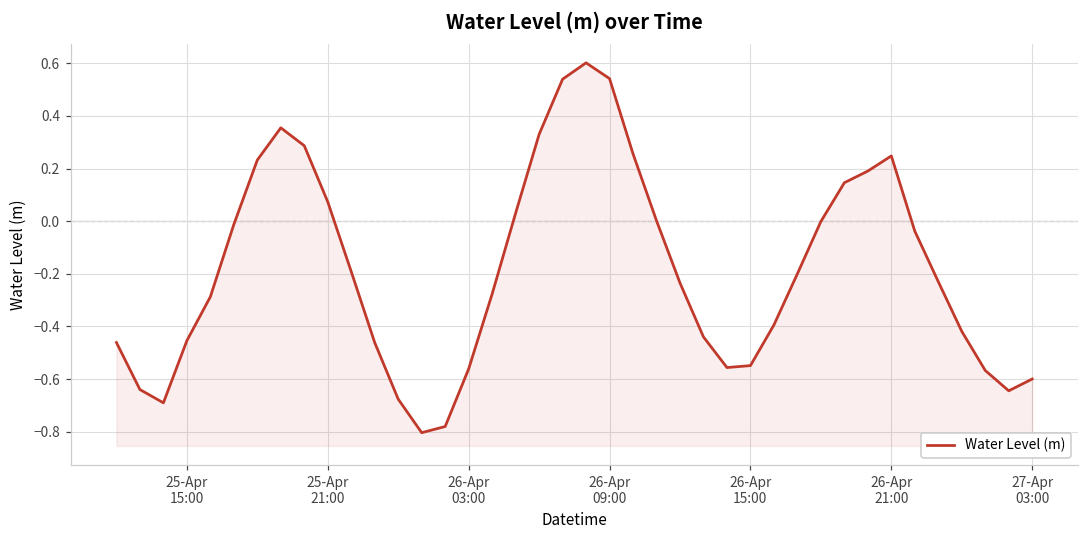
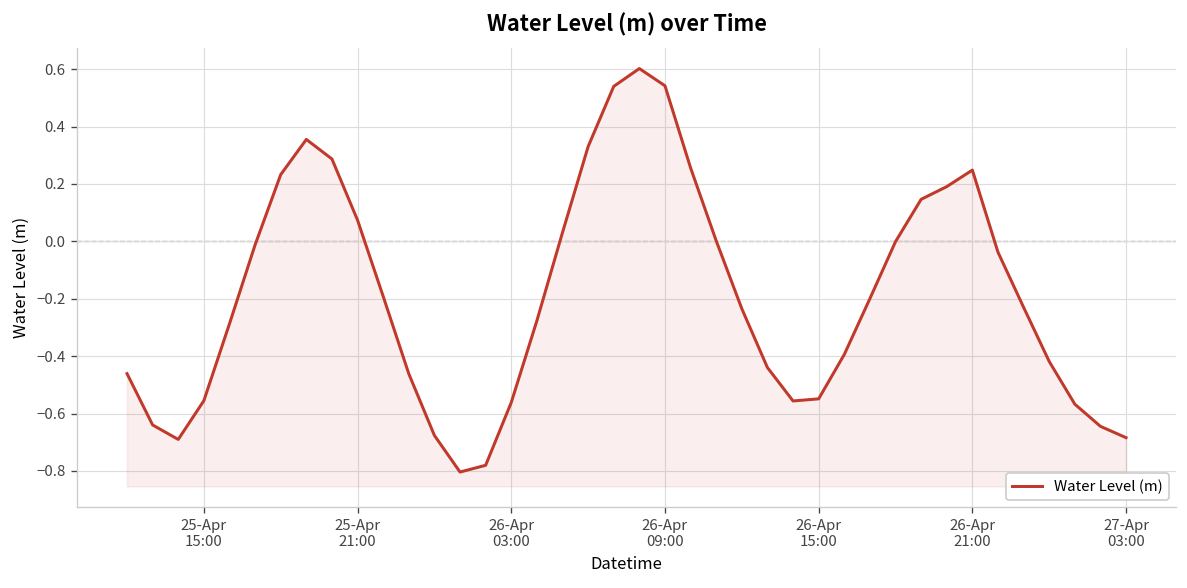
  {
-   "25-Apr 15:00": -0.45,
+   "25-Apr 15:00": -0.56,
    "25-Apr 21:00": 0.07,
    "26-Apr 03:00": -0.56,
    "26-Apr 09:00": 0.54,
    "26-Apr 15:00": -0.55,
    "26-Apr 21:00": 0.25,
-   "27-Apr 03:00": -0.60
+   "27-Apr 03:00": -0.68
  }
